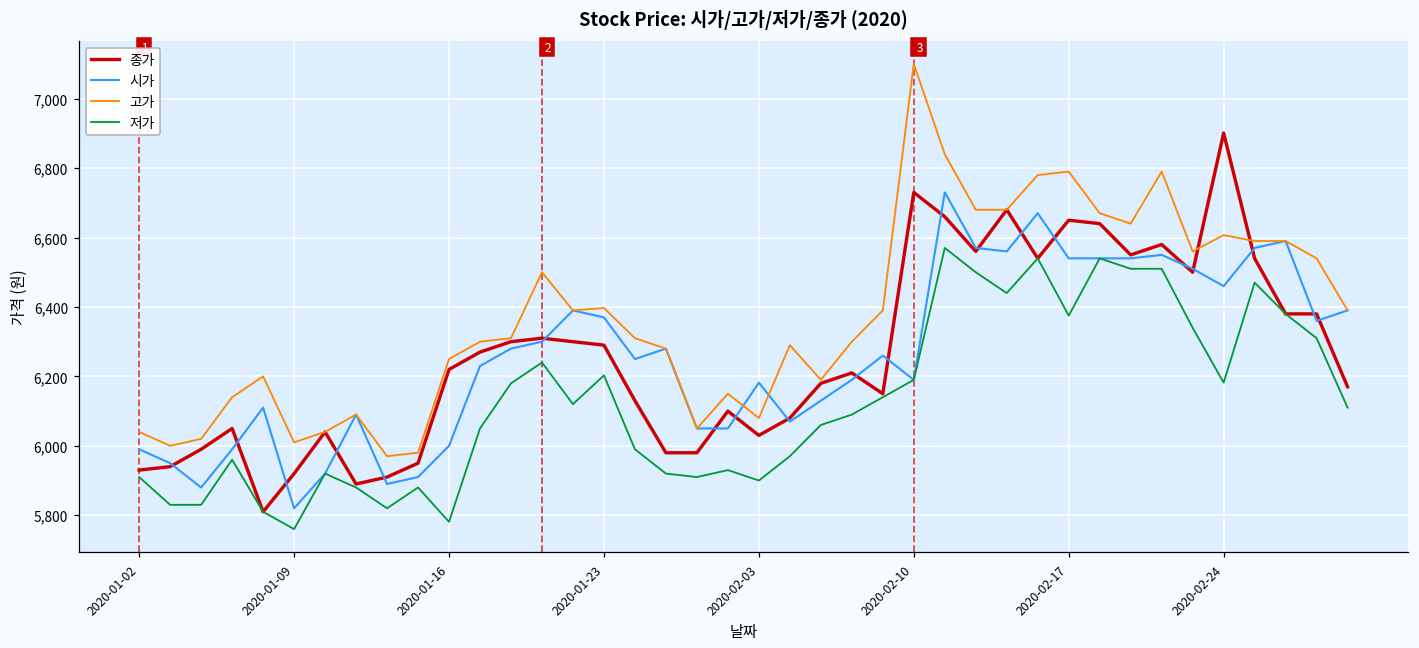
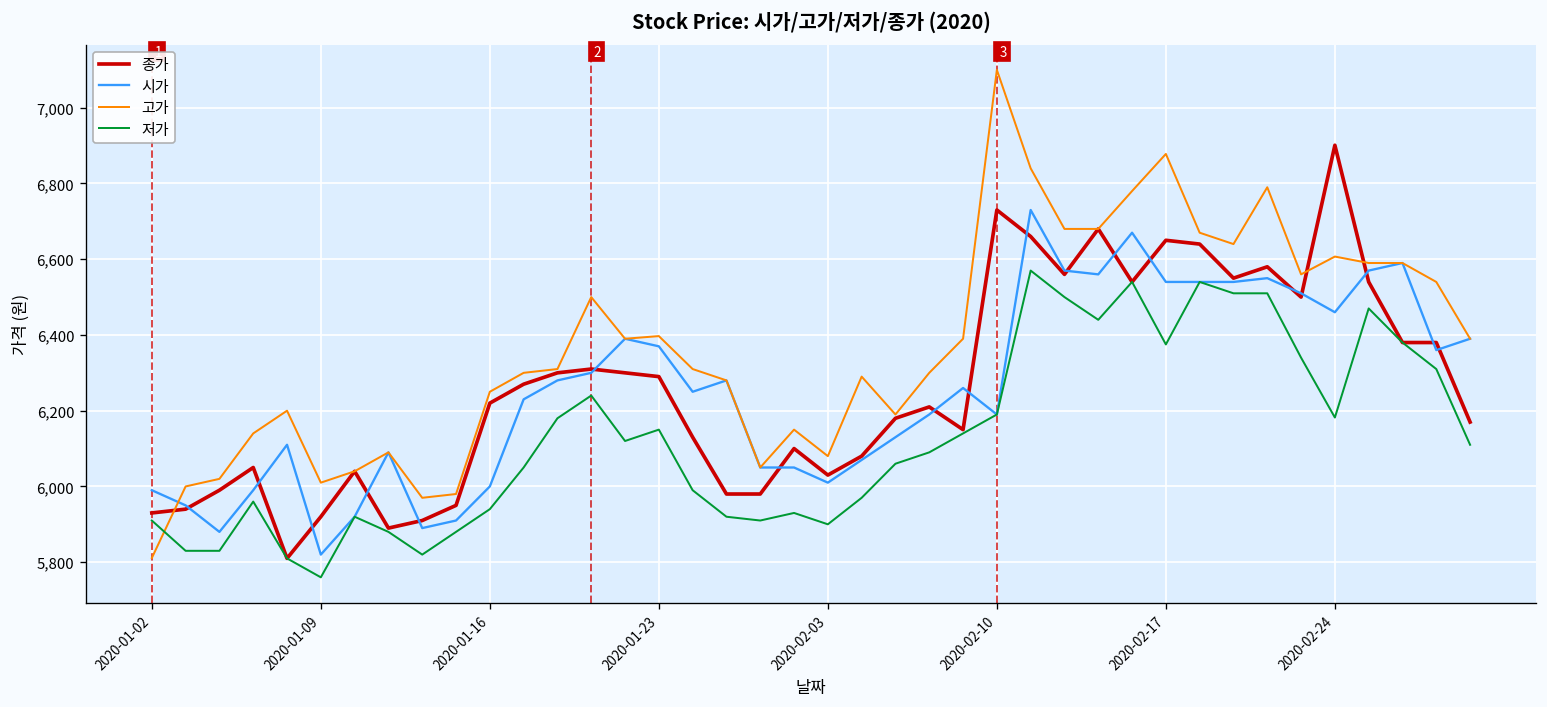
  {
    "종가": {
      "2020-01-02": "5,930",
      "2020-01-09": "5,920",
      "2020-01-16": "6,220",
      "2020-01-23": "6,290",
      "2020-02-03": "6,030",
      "2020-02-10": "6,730",
      "2020-02-17": "6,650",
      "2020-02-24": "6,900"
    },
    "시가": {
      "2020-01-02": "5,990",
      "2020-01-09": "5,820",
      "2020-01-16": "6,000",
      "2020-01-23": "6,370",
-     "2020-02-03": "6,180",
+     "2020-02-03": "6,010",
      "2020-02-17": "6,540",
      "2020-02-24": "6,460"
    },
    "고가": {
-     "2020-01-02": "6,040",
+     "2020-01-02": "5,810",
      "2020-01-09": "6,010",
      "2020-01-16": "6,250",
      "2020-01-23": "6,400",
      "2020-02-03": "6,080",
-     "2020-02-17": "6,790",
+     "2020-02-17": "6,880",
      "2020-02-24": "6,610"
    },
    "저가": {
      "2020-01-02": "5,910",
      "2020-01-09": "5,760",
-     "2020-01-16": "5,780",
-     "2020-01-23": "6,200",
+     "2020-01-16": "5,940",
+     "2020-01-23": "6,150",
      "2020-02-03": "5,900",
      "2020-02-17": "6,380",
      "2020-02-24": "6,180"
    }
  }
